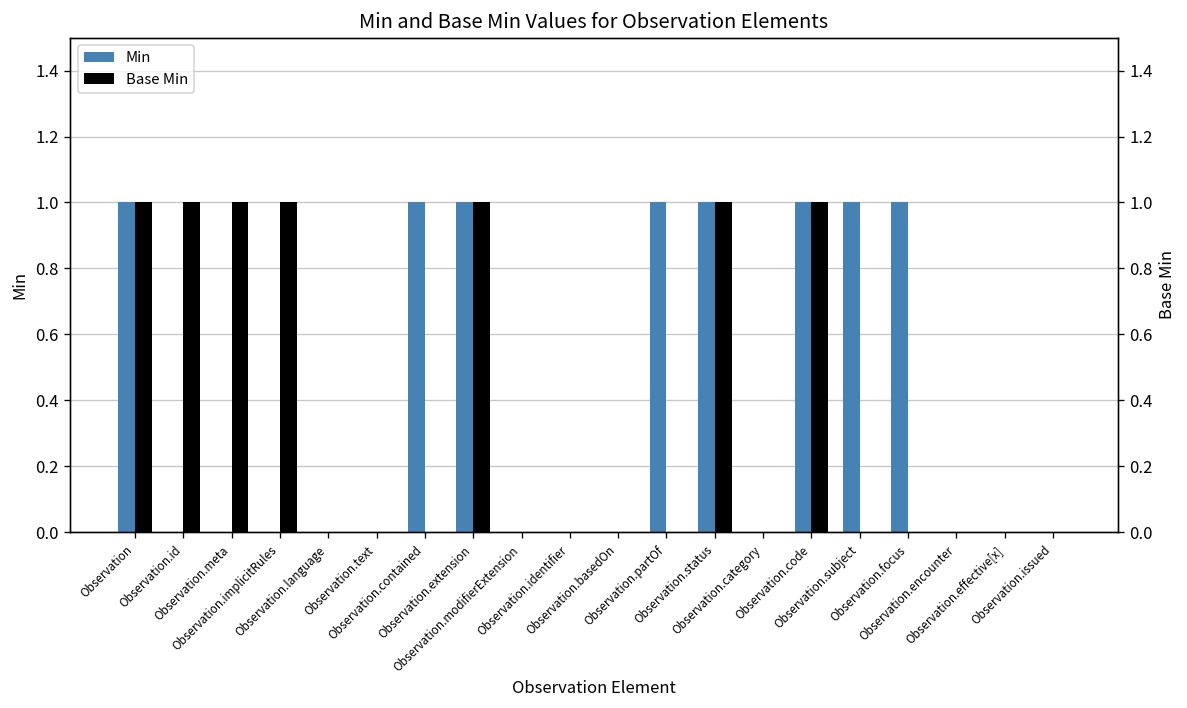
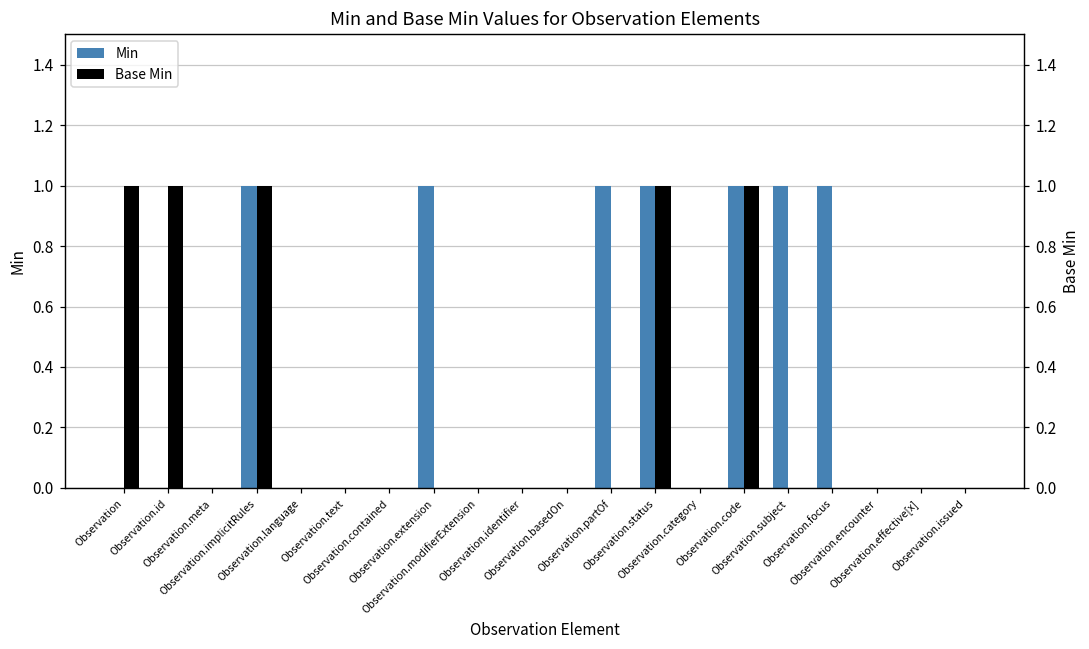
  {
    "Min": {
-     "Observation": 1,
+     "Observation": 0,
      "Observation.id": 0,
      "Observation.meta": 0,
-     "Observation.implicitRules": 0,
+     "Observation.implicitRules": 1,
      "Observation.language": 0,
      "Observation.text": 0,
-     "Observation.contained": 1,
+     "Observation.contained": 0,
      "Observation.extension": 1,
      "Observation.modifierExtension": 0,
      "Observation.identifier": 0,
      "Observation.basedOn": 0,
      "Observation.partOf": 1,
      "Observation.status": 1,
      "Observation.category": 0,
      "Observation.code": 1,
      "Observation.subject": 1,
      "Observation.focus": 1,
      "Observation.encounter": 0,
      "Observation.effective[x]": 0,
      "Observation.issued": 0
    },
    "Base Min": {
      "Observation": 1,
      "Observation.id": 1,
-     "Observation.meta": 1,
+     "Observation.meta": 0,
      "Observation.implicitRules": 1,
      "Observation.language": 0,
      "Observation.text": 0,
      "Observation.contained": 0,
-     "Observation.extension": 1,
+     "Observation.extension": 0,
      "Observation.modifierExtension": 0,
      "Observation.identifier": 0,
      "Observation.basedOn": 0,
      "Observation.partOf": 0,
      "Observation.status": 1,
      "Observation.category": 0,
      "Observation.code": 1,
      "Observation.subject": 0,
      "Observation.focus": 0,
      "Observation.encounter": 0,
      "Observation.effective[x]": 0,
      "Observation.issued": 0
    }
  }
